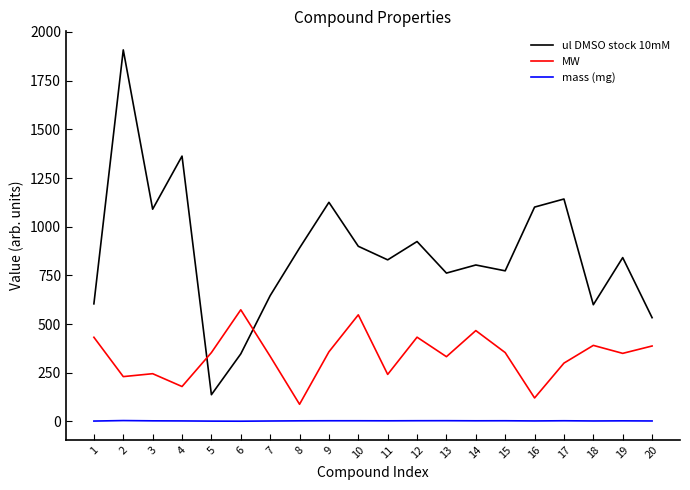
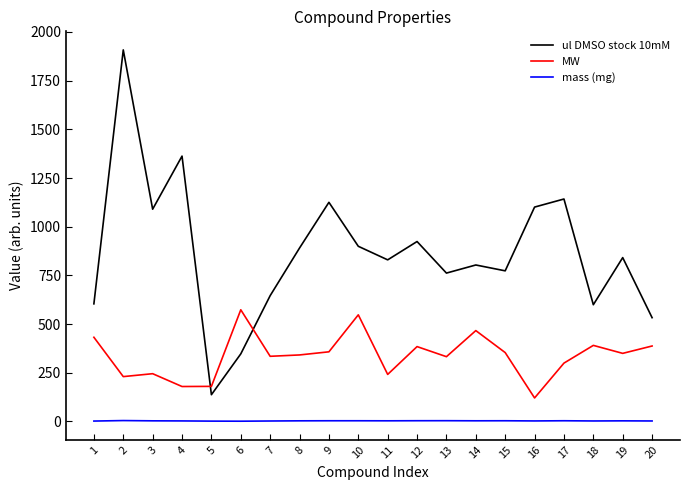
  {
    "ul DMSO stock 10mM": {
      "1": 600,
      "2": 1910,
      "3": 1090,
      "4": 1360,
      "5": 140,
      "6": 350,
      "7": 650,
      "8": 890,
      "9": 1130,
      "10": 900,
      "11": 830,
      "12": 920,
      "13": 760,
      "14": 800,
      "15": 770,
      "16": 1100,
      "17": 1140,
      "18": 600,
      "19": 840,
      "20": 530
    },
    "MW": {
      "1": 430,
      "2": 230,
      "3": 250,
      "4": 180,
-     "5": 350,
+     "5": 180,
      "6": 570,
      "7": 330,
-     "8": 90,
+     "8": 340,
      "9": 360,
      "10": 550,
      "11": 240,
-     "12": 430,
+     "12": 380,
      "13": 330,
      "14": 470,
      "15": 350,
      "16": 120,
      "17": 300,
      "18": 390,
      "19": 350,
      "20": 390
    },
    "mass (mg)": {
      "1": 0,
      "2": 0,
      "3": 0,
      "4": 0,
      "5": 0,
      "6": 0,
      "7": 0,
      "8": 0,
      "9": 0,
      "10": 0,
      "11": 0,
      "12": 0,
      "13": 0,
      "14": 0,
      "15": 0,
      "16": 0,
      "17": 0,
      "18": 0,
      "19": 0,
      "20": 0
    }
  }
